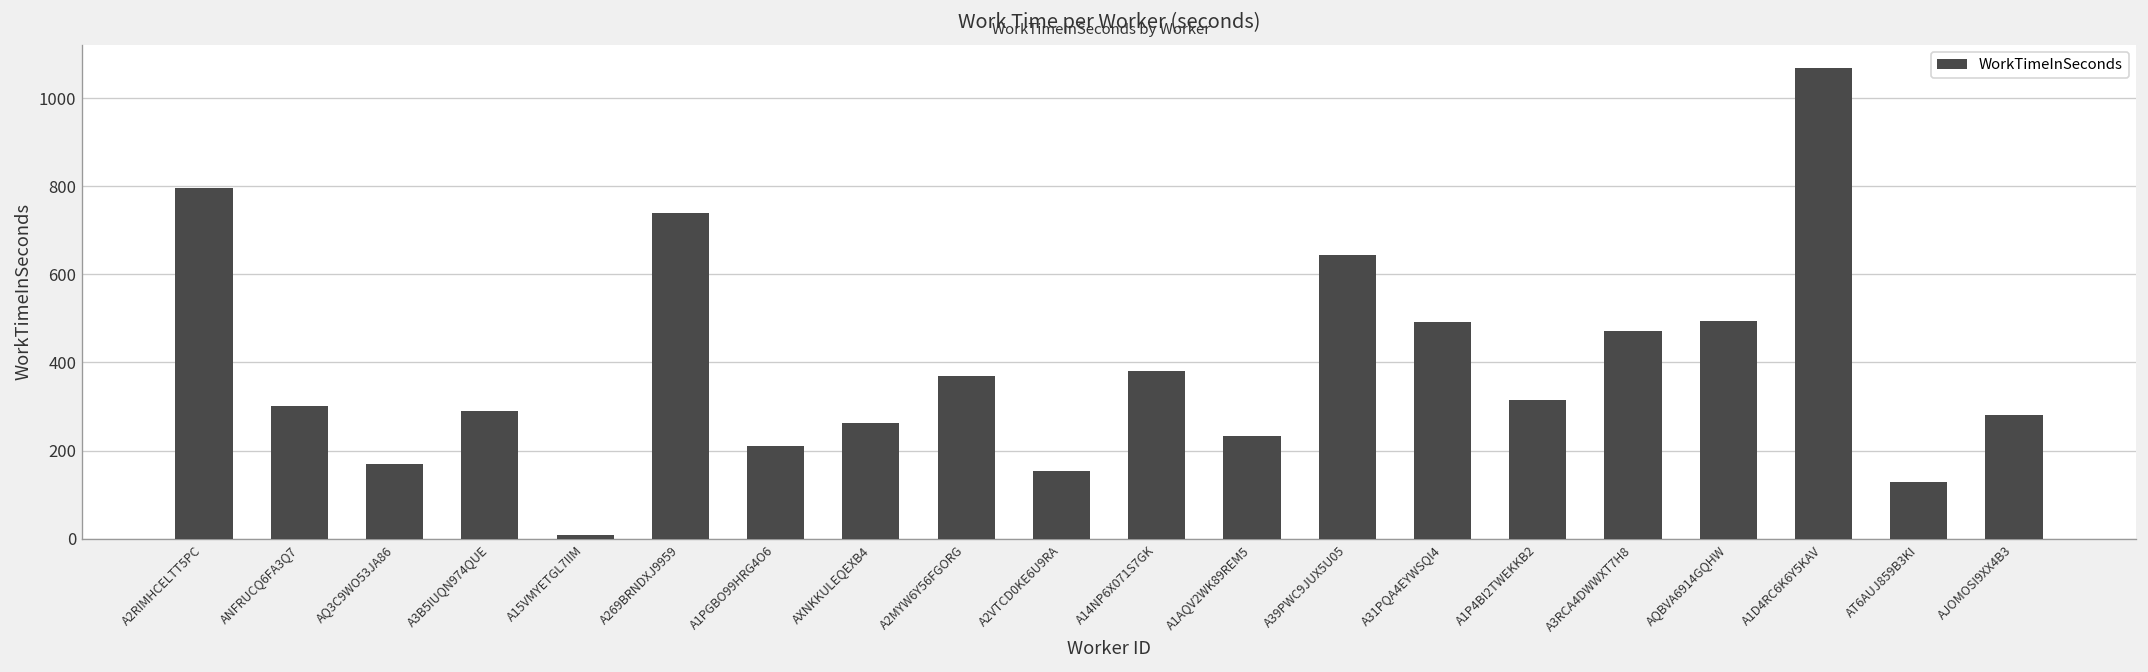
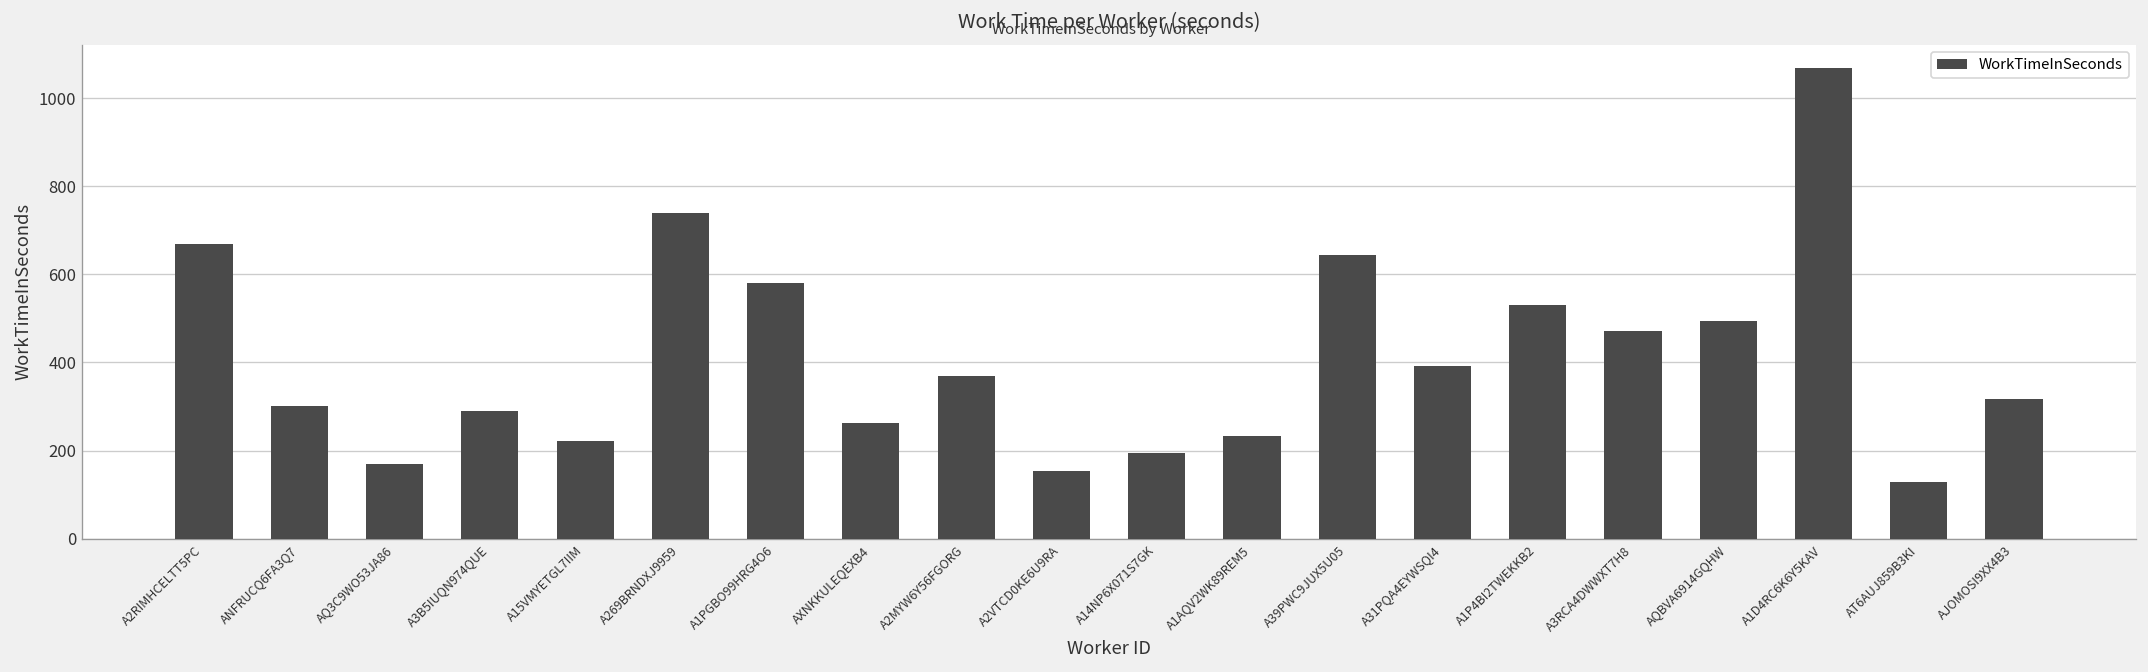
  {
-   "A2RIMHCELTT5PC": 800,
+   "A2RIMHCELTT5PC": 670,
    "ANFRUCQ6FA3Q7": 300,
    "AQ3C9WO53JA86": 170,
    "A3B5IUQN974QUE": 290,
-   "A15VMYETGL7IIM": 10,
+   "A15VMYETGL7IIM": 220,
    "A269BRNDXJ9959": 740,
-   "A1PGBO99HRG4O6": 210,
+   "A1PGBO99HRG4O6": 580,
    "AXNKKULEQEXB4": 260,
    "A2MYW6Y56FGORG": 370,
    "A2VTCD0KE6U9RA": 150,
-   "A14NP6X071S7GK": 380,
+   "A14NP6X071S7GK": 190,
    "A1AQV2WK89REM5": 230,
    "A39PWC9JUX5U05": 640,
-   "A31PQA4EYWSQI4": 490,
-   "A1P4BI2TWEKKB2": 310,
+   "A31PQA4EYWSQI4": 390,
+   "A1P4BI2TWEKKB2": 530,
    "A3RCA4DWWXT7H8": 470,
    "AQBVA6914GQHW": 500,
    "A1D4RC6K6Y5KAV": 1070,
    "AT6AUJ859B3KI": 130,
-   "AJOMOSI9XX4B3": 280
+   "AJOMOSI9XX4B3": 320
  }
